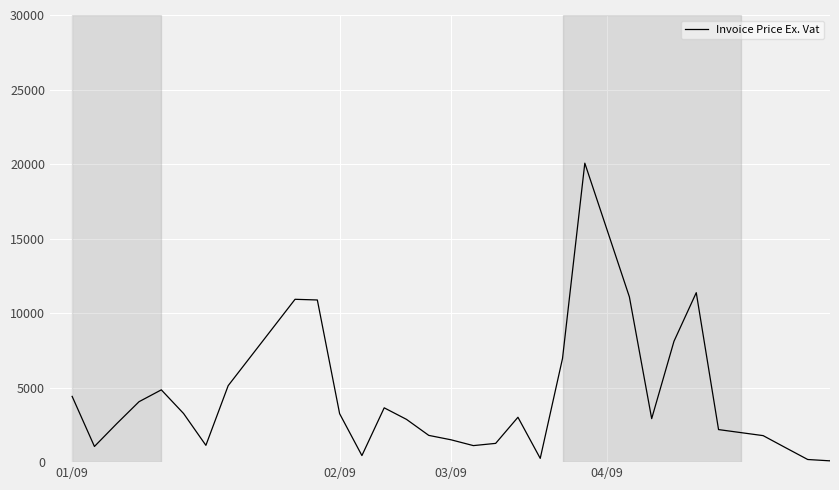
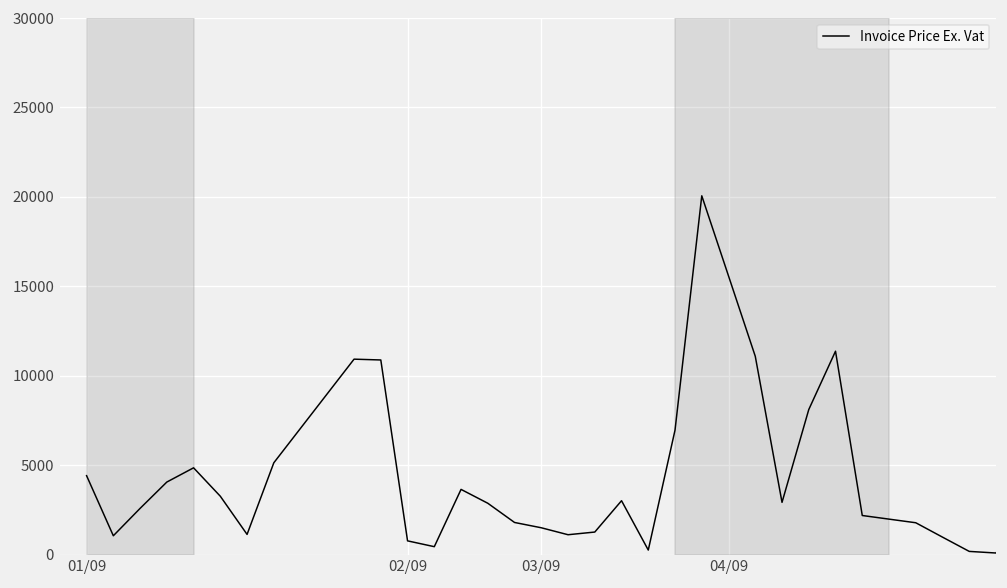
  {
    "01/09": 4400,
-   "02/09": 3300,
+   "02/09": 800,
    "03/09": 1500,
    "04/09": 15600
  }
